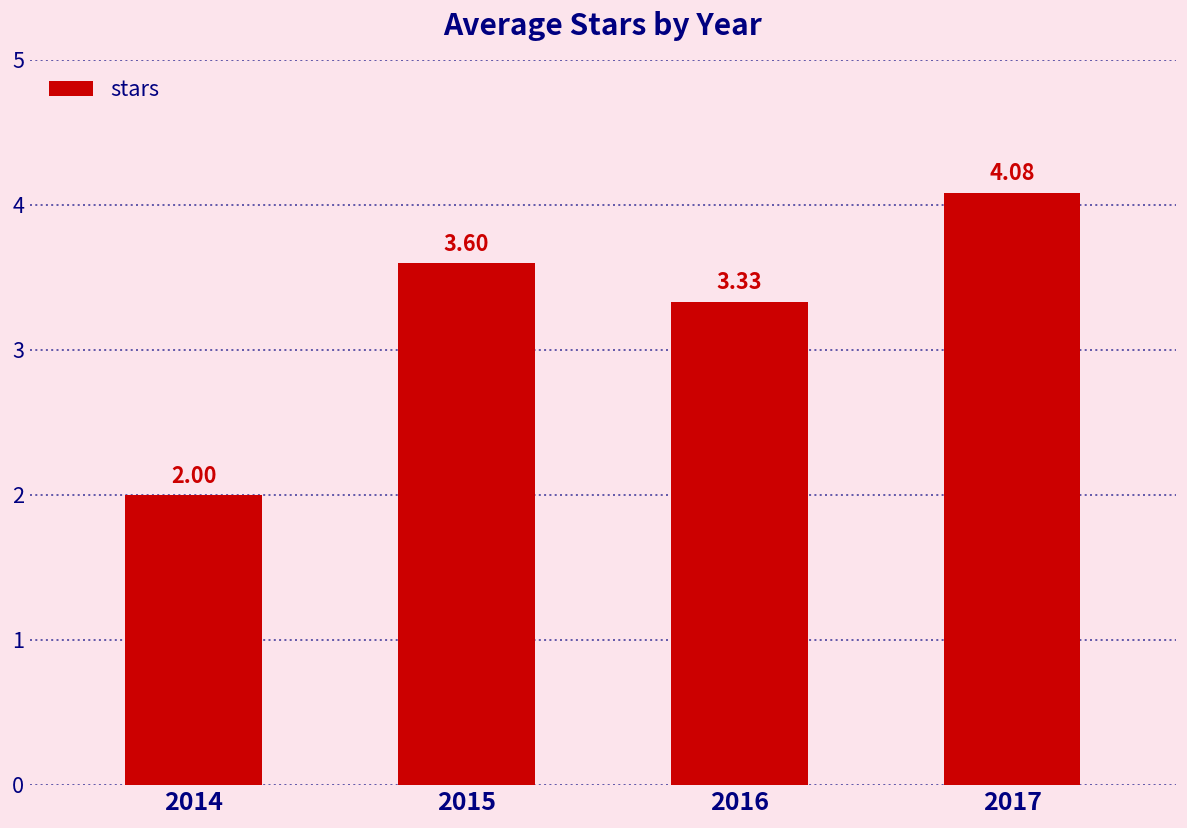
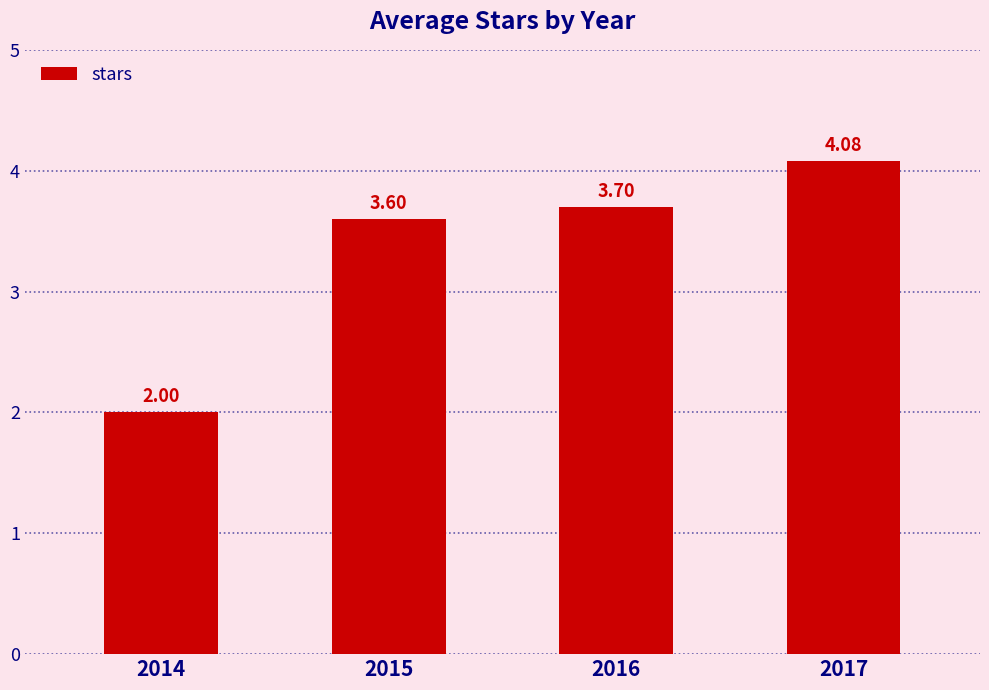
  {
    "2014": 2.00,
    "2015": 3.60,
-   "2016": 3.33,
+   "2016": 3.70,
    "2017": 4.08
  }
